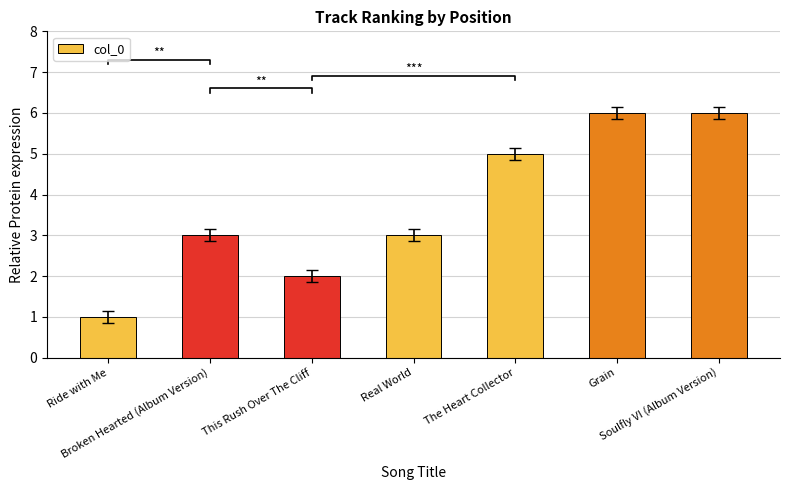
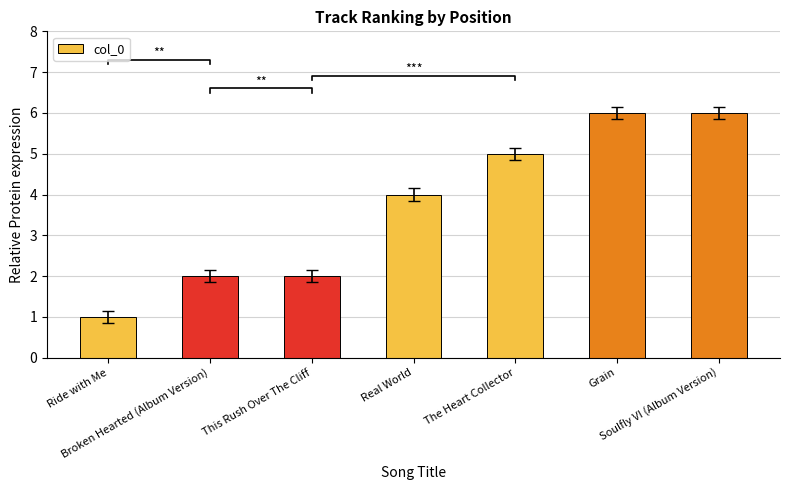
  {
    "col_0": {
      "Ride with Me": 1,
-     "Broken Hearted (Album Version)": 3,
+     "Broken Hearted (Album Version)": 2,
      "This Rush Over The Cliff": 2,
-     "Real World": 3,
+     "Real World": 4,
      "The Heart Collector": 5,
      "Grain": 6,
      "Soulfly VI (Album Version)": 6
    }
  }
